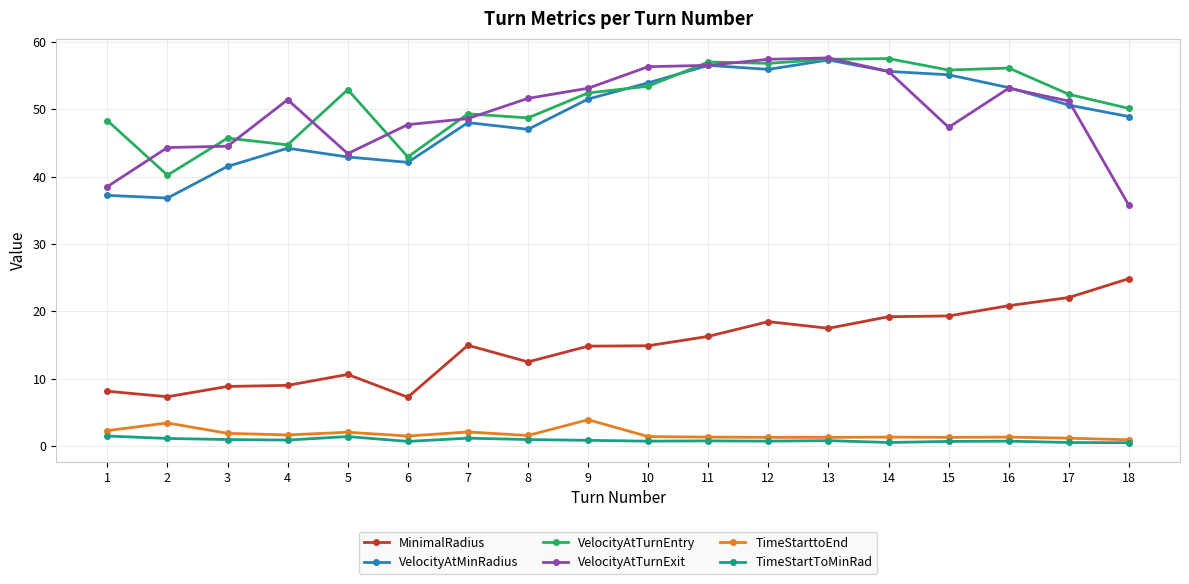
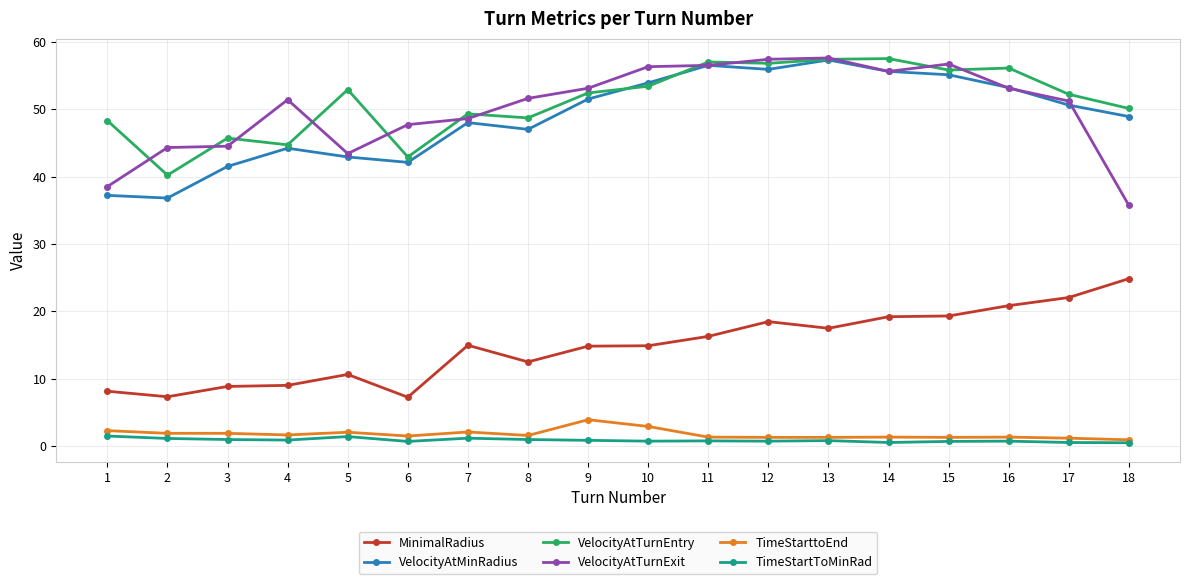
  {
    "MinimalRadius": {
      "1": 8,
      "2": 7,
      "3": 9,
      "4": 9,
      "5": 11,
      "6": 7,
      "7": 15,
      "8": 12,
      "9": 15,
      "10": 15,
      "11": 16,
      "12": 18,
      "13": 17,
      "14": 19,
      "15": 19,
      "16": 21,
      "17": 22,
      "18": 25
    },
    "VelocityAtMinRadius": {
      "1": 37,
      "2": 37,
      "3": 42,
      "4": 44,
      "5": 43,
      "6": 42,
      "7": 48,
      "8": 47,
      "9": 52,
      "10": 54,
      "12": 56,
      "15": 55,
      "17": 51,
      "18": 49
    },
    "VelocityAtTurnExit": {
      "1": 39,
      "2": 44,
      "3": 45,
      "4": 51,
      "5": 43,
      "6": 48,
      "7": 49,
      "8": 52,
      "9": 53,
      "10": 56,
      "12": 57,
-     "15": 47,
+     "15": 57,
      "17": 51,
      "18": 36
    },
    "TimeStarttoEnd": {
      "1": 2,
-     "2": 3,
+     "2": 2,
      "3": 2,
      "4": 2,
      "5": 2,
      "6": 1,
      "7": 2,
      "8": 2,
      "9": 4,
-     "10": 1,
+     "10": 3,
      "11": 1,
      "12": 1,
      "13": 1,
      "14": 1,
      "15": 1,
      "16": 1,
      "17": 1,
      "18": 1
    }
  }
